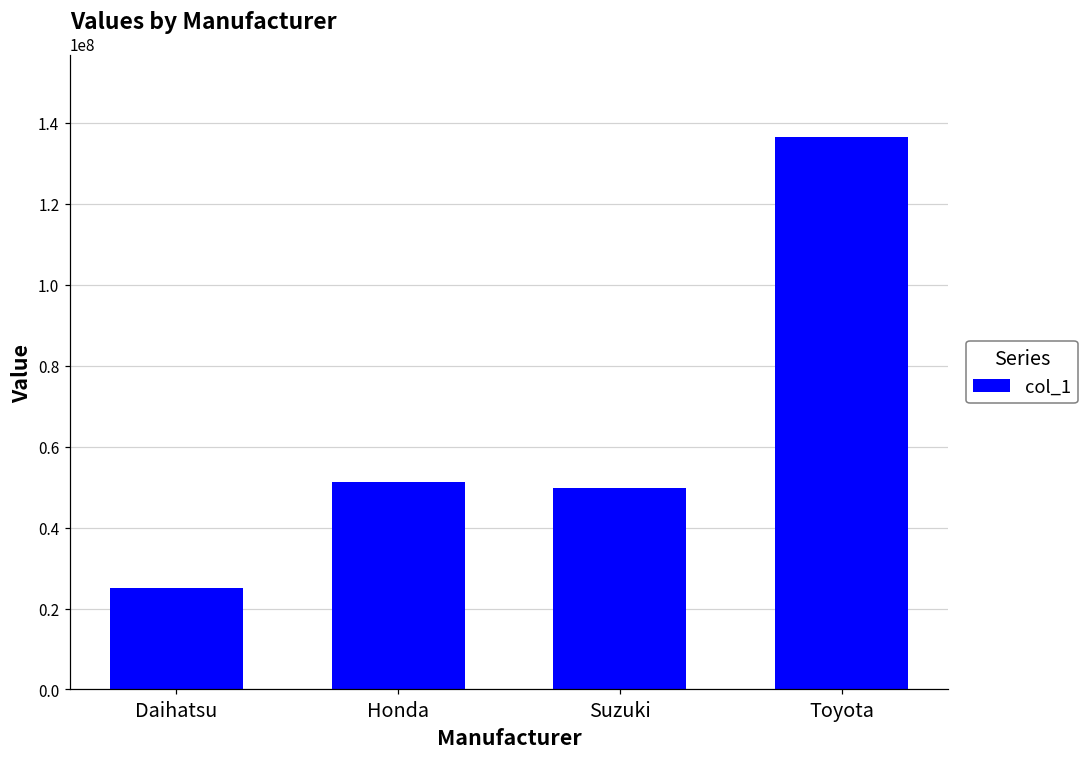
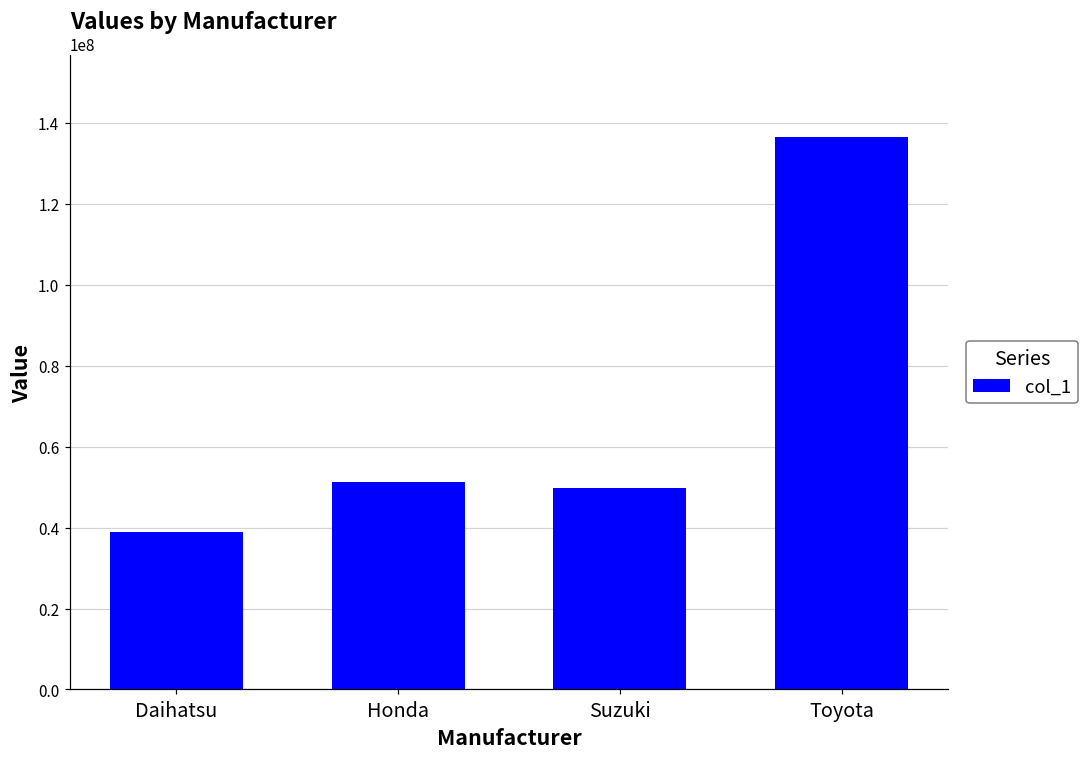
  {
-   "Daihatsu": 25000000,
+   "Daihatsu": 39000000,
    "Honda": 51000000,
    "Suzuki": 50000000,
    "Toyota": 136000000
  }
